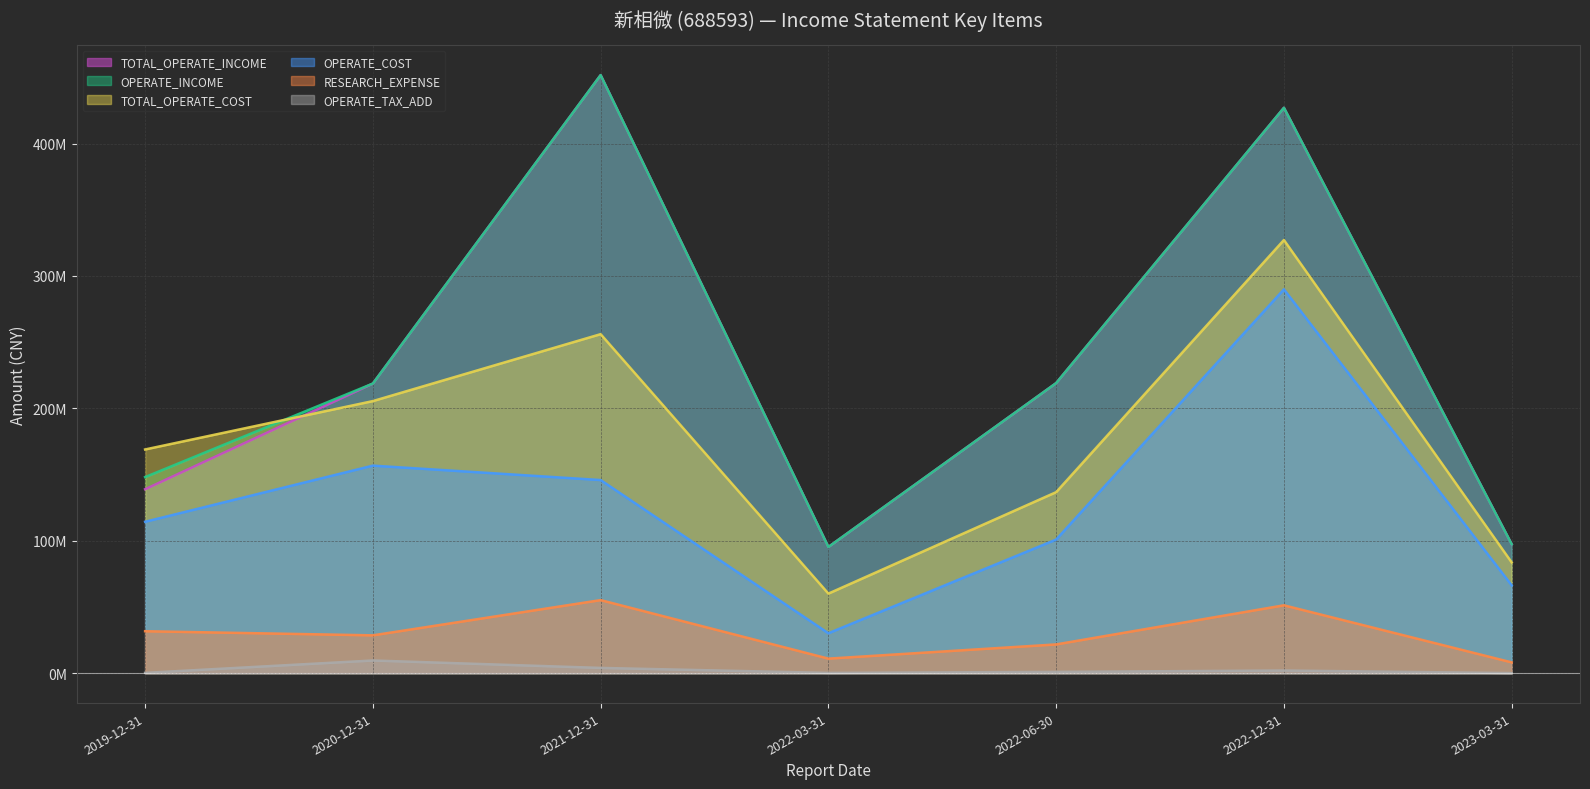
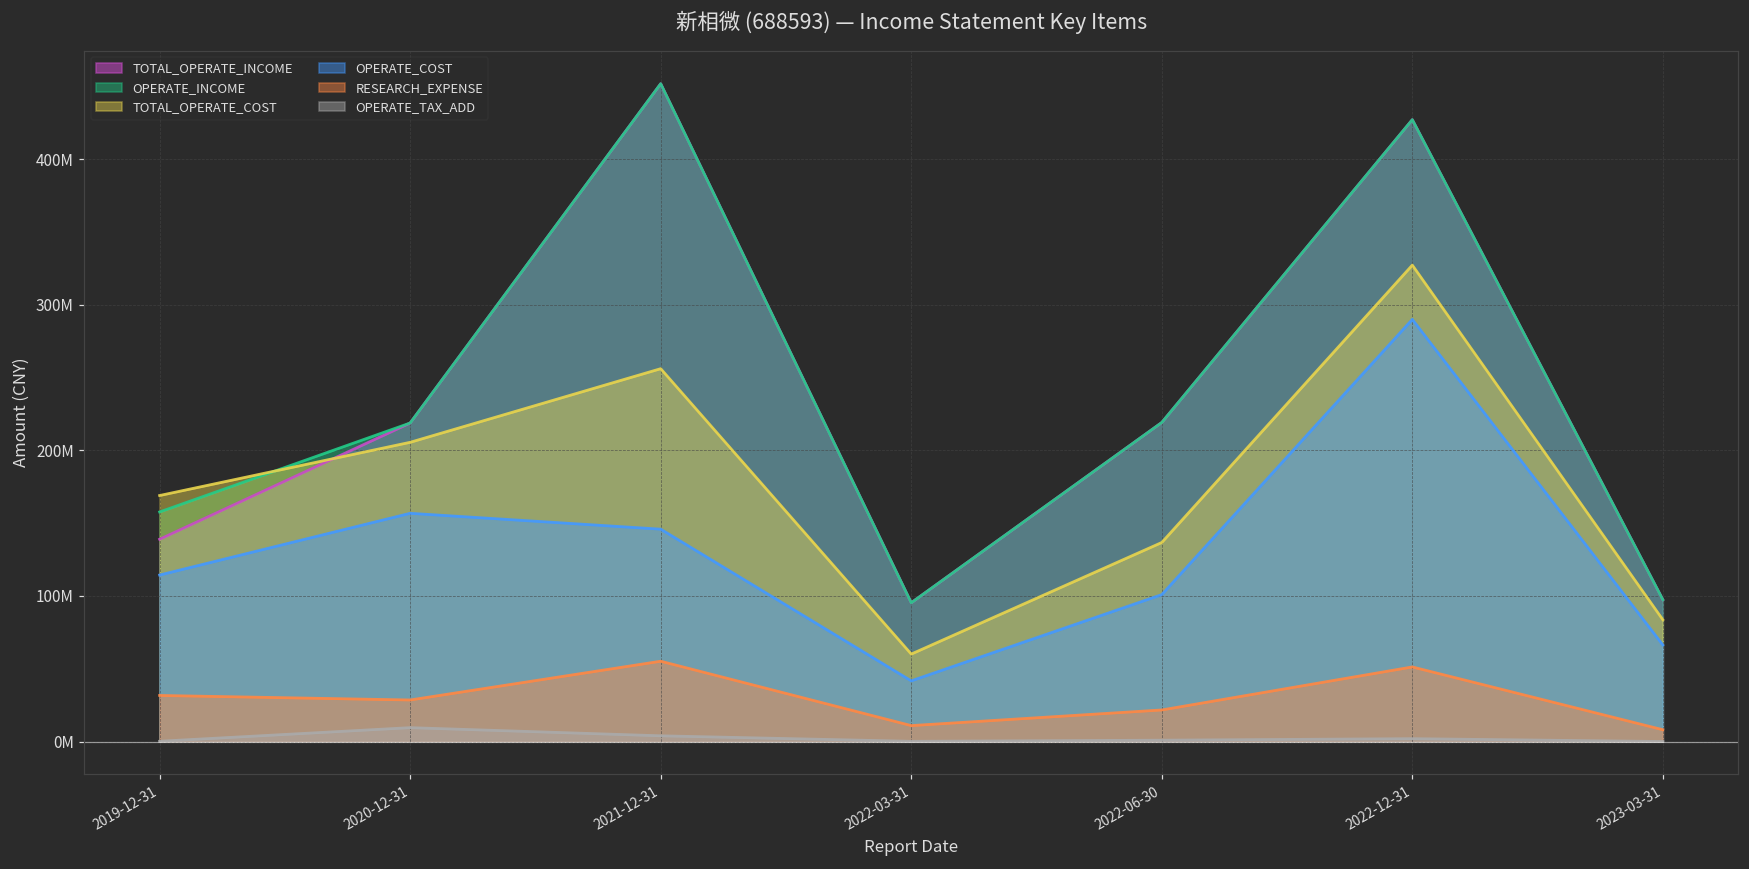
  {
    "TOTAL_OPERATE_INCOME": {
      "2019-12-31": 139000000
    },
    "OPERATE_INCOME": {
-     "2019-12-31": 148000000
+     "2019-12-31": 158000000
    },
    "OPERATE_COST": {
      "2019-12-31": 114000000,
      "2020-12-31": 157000000,
      "2021-12-31": 146000000,
-     "2022-03-31": 30000000,
+     "2022-03-31": 42000000,
      "2022-06-30": 101000000,
      "2022-12-31": 290000000,
      "2023-03-31": 66000000
    },
    "OPERATE_TAX_ADD": {
      "2019-12-31": 0,
      "2020-12-31": 10000000,
      "2021-12-31": 4000000,
      "2022-03-31": 0,
      "2022-06-30": 1000000,
      "2022-12-31": 2000000,
      "2023-03-31": 0
    }
  }
